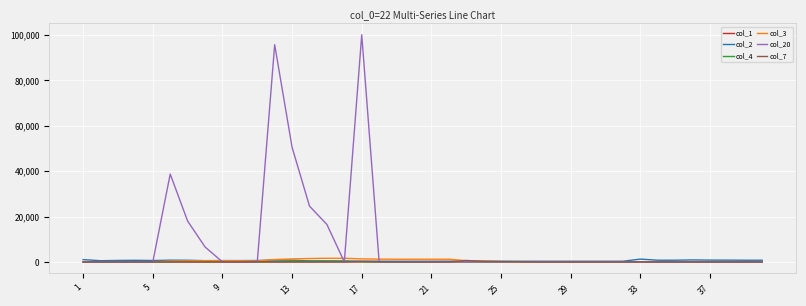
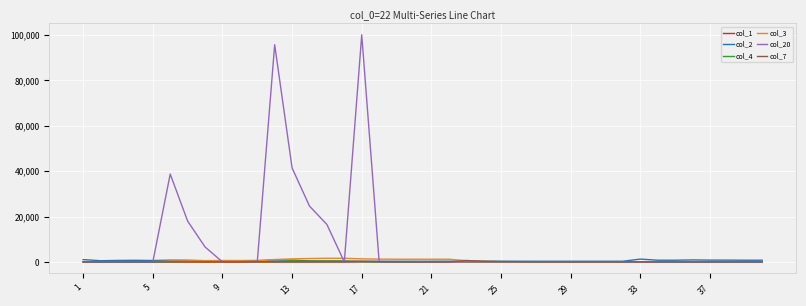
  {
    "col_2": {
      "33": "1,000"
    },
    "col_20": {
-     "13": "50,000",
+     "13": "41,000",
      "17": "100,000"
    }
  }
